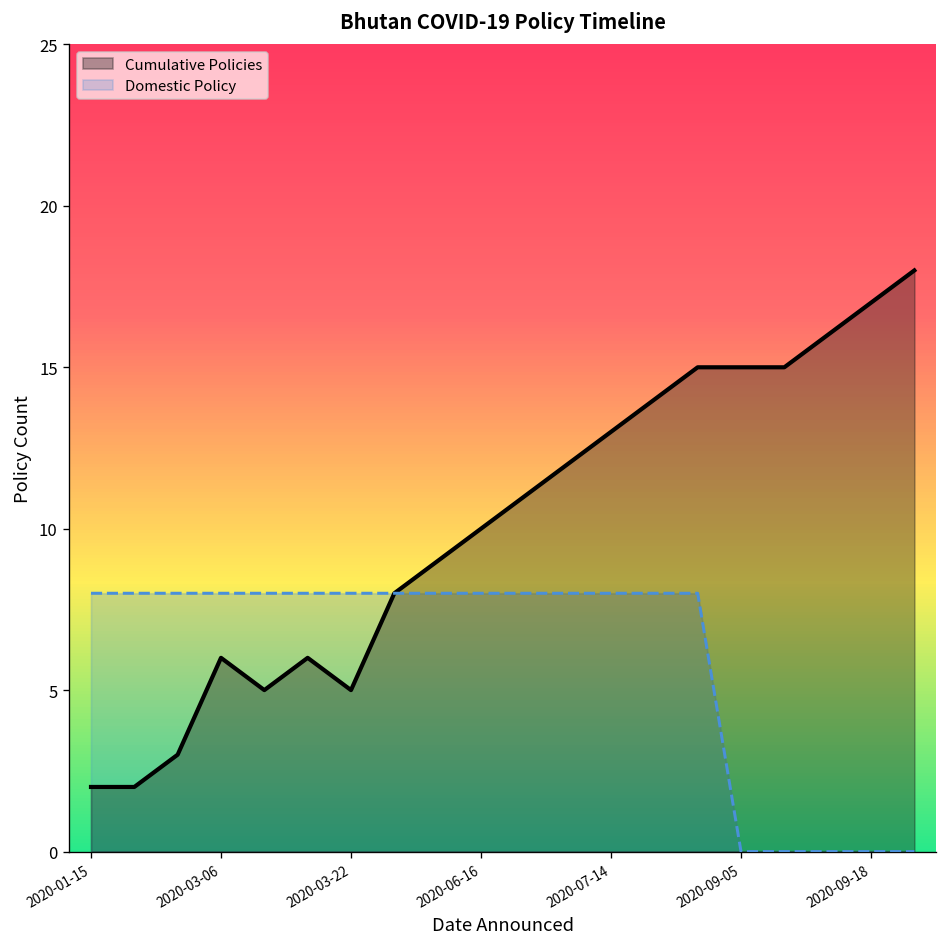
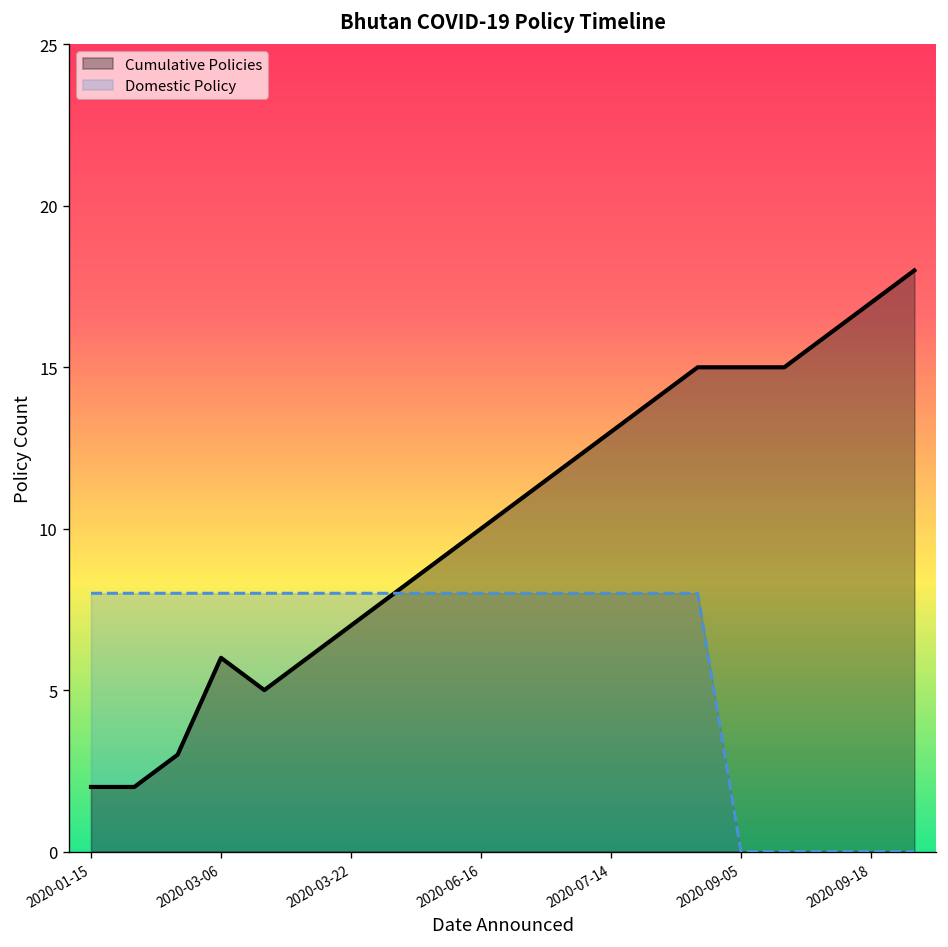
  {
    "Cumulative Policies": {
      "2020-01-15": 2,
      "2020-03-06": 6,
-     "2020-03-22": 5,
+     "2020-03-22": 7,
      "2020-06-16": 10,
      "2020-07-14": 13,
      "2020-09-05": 15,
      "2020-09-18": 17
    },
    "Domestic Policy": {
      "2020-01-15": 8,
      "2020-03-06": 8,
      "2020-03-22": 8,
      "2020-06-16": 8,
      "2020-07-14": 8,
      "2020-09-05": 0,
      "2020-09-18": 0
    }
  }
